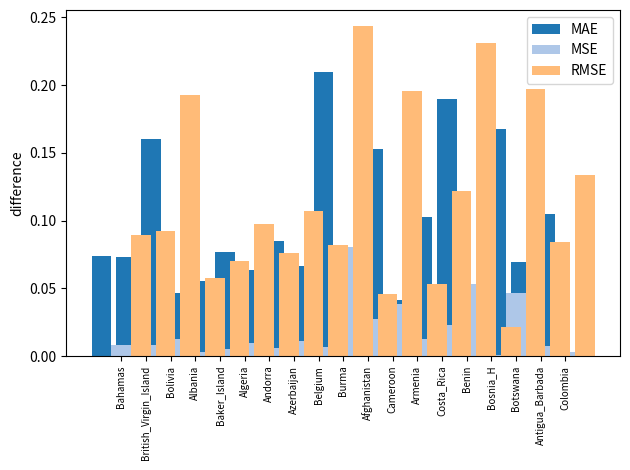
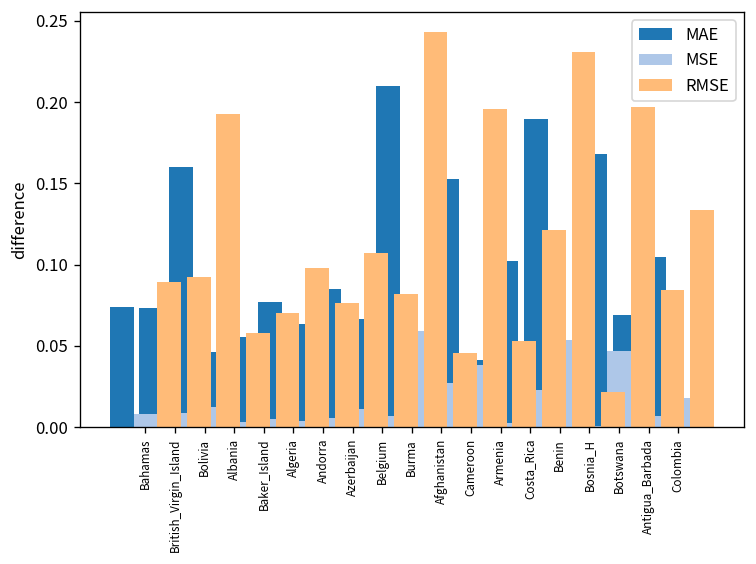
  {
    "MSE": {
-     "Algeria": 0.010,
-     "Burma": 0.080,
-     "Armenia": 0.012,
-     "Colombia": 0.003
+     "Algeria": 0.004,
+     "Burma": 0.059,
+     "Armenia": 0.003,
+     "Colombia": 0.018
    }
  }
